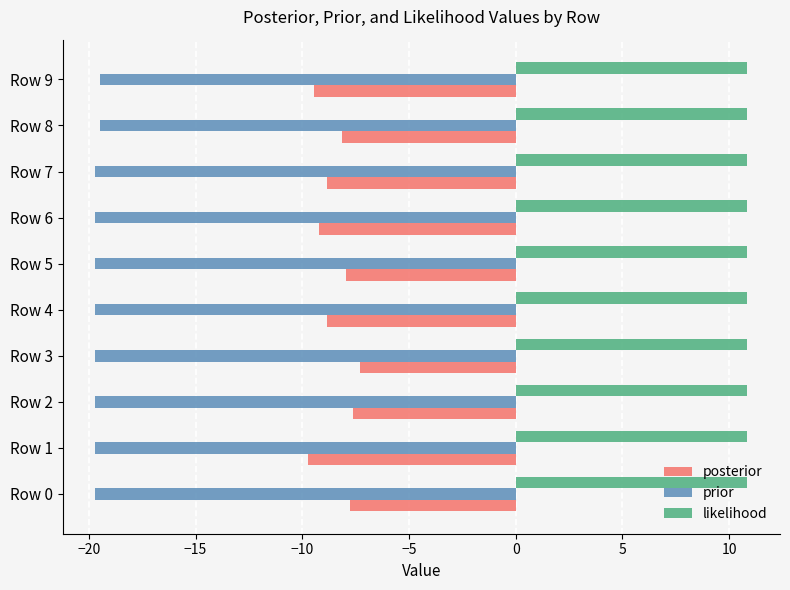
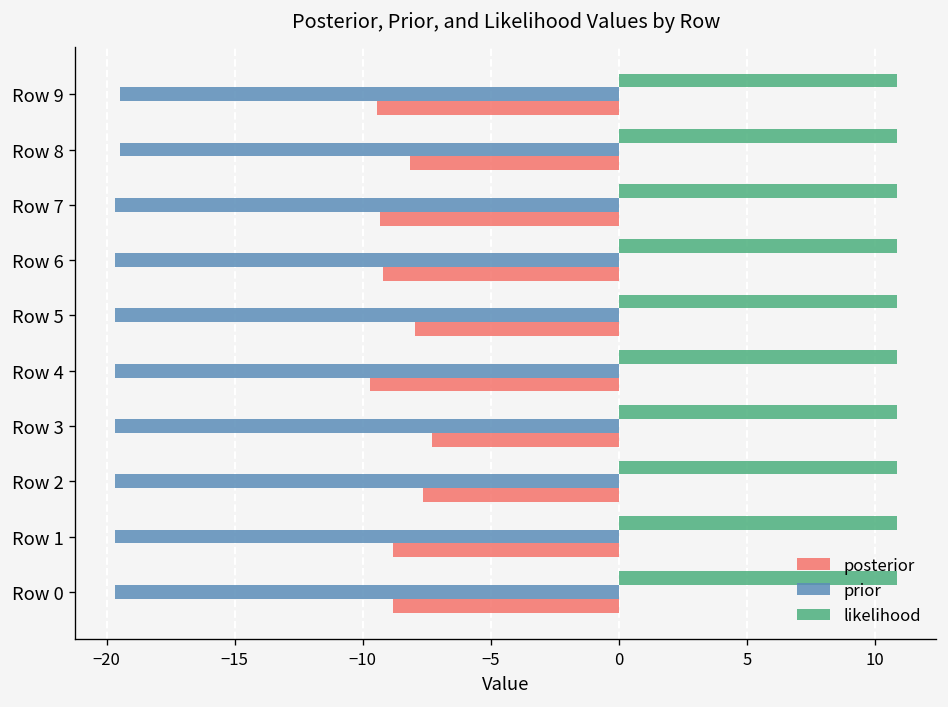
  {
    "posterior": {
      "Row 9": -9.4,
      "Row 8": -8.2,
-     "Row 7": -8.8,
+     "Row 7": -9.3,
      "Row 6": -9.2,
      "Row 5": -8.0,
-     "Row 4": -8.8,
+     "Row 4": -9.7,
      "Row 3": -7.3,
      "Row 2": -7.6,
-     "Row 1": -9.7,
-     "Row 0": -7.8
+     "Row 1": -8.8,
+     "Row 0": -8.8
    },
    "prior": {
      "Row 9": -19.5,
      "Row 8": -19.5,
      "Row 7": -19.7,
      "Row 6": -19.7,
      "Row 5": -19.7,
      "Row 4": -19.7,
      "Row 3": -19.7,
      "Row 2": -19.7,
      "Row 1": -19.7,
      "Row 0": -19.7
    },
    "likelihood": {
      "Row 9": 10.9,
      "Row 8": 10.9,
      "Row 7": 10.9,
      "Row 6": 10.9,
      "Row 5": 10.9,
      "Row 4": 10.9,
      "Row 3": 10.9,
      "Row 2": 10.9,
      "Row 1": 10.9,
      "Row 0": 10.9
    }
  }
